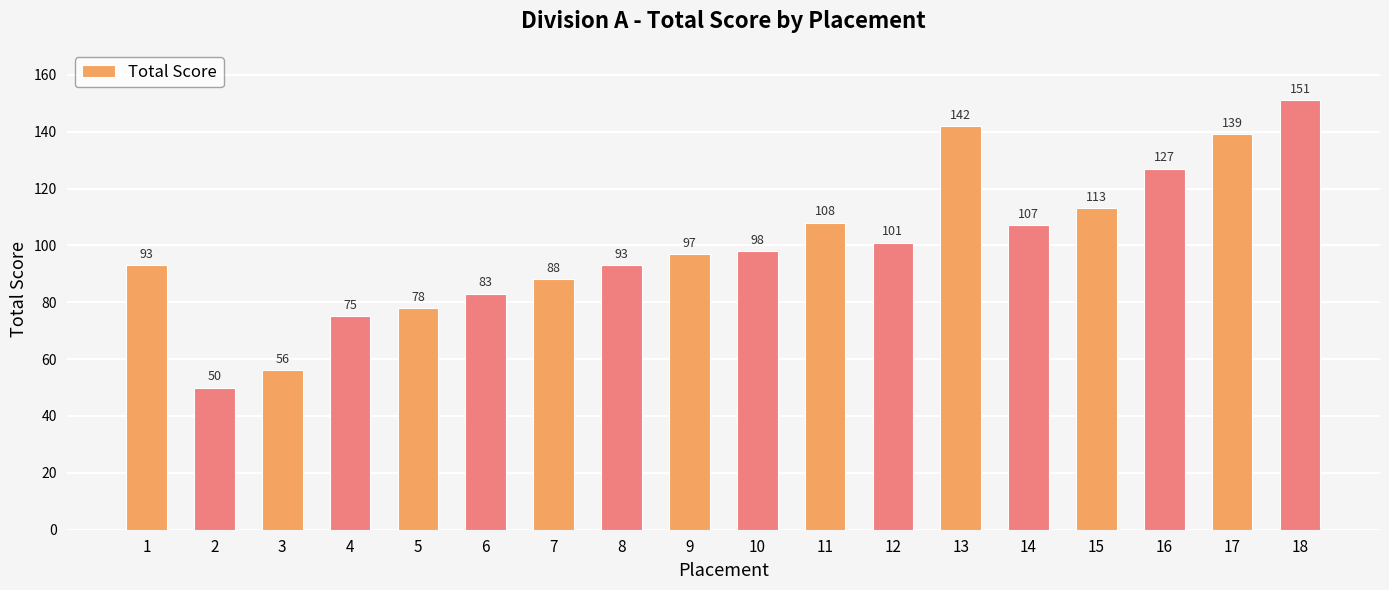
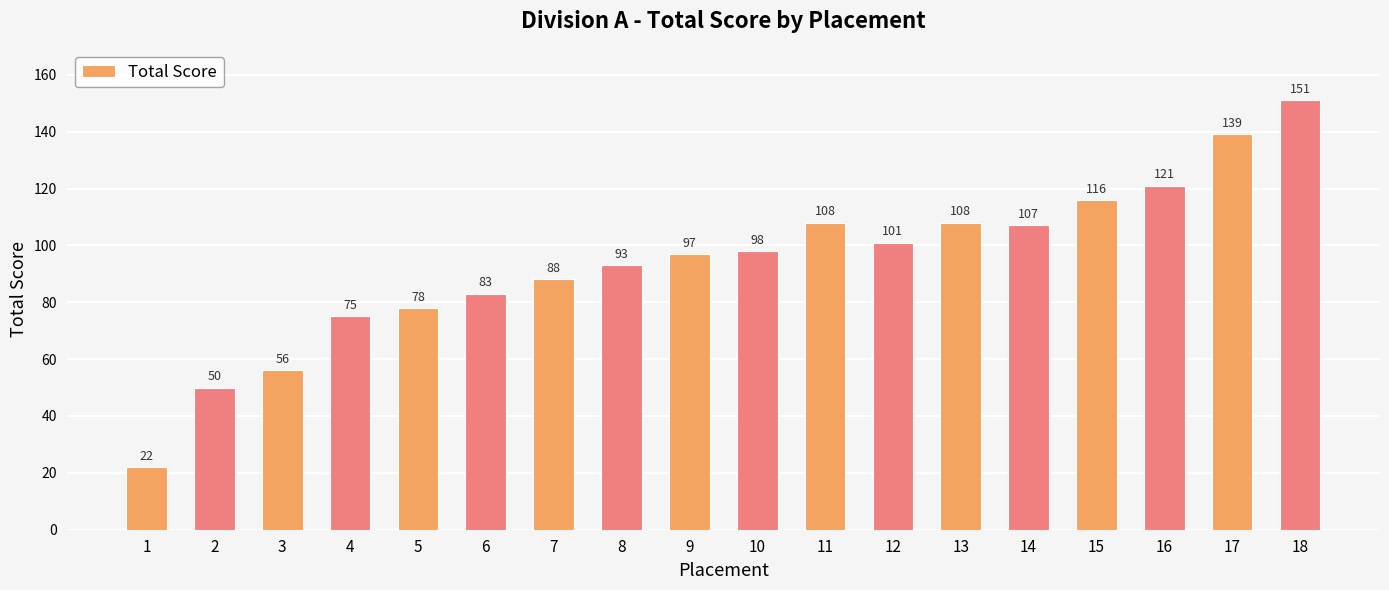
  {
-   "1": 93,
+   "1": 22,
    "2": 50,
    "3": 56,
    "4": 75,
    "5": 78,
    "6": 83,
    "7": 88,
    "8": 93,
    "9": 97,
    "10": 98,
    "11": 108,
    "12": 101,
-   "13": 142,
+   "13": 108,
    "14": 107,
-   "15": 113,
-   "16": 127,
+   "15": 116,
+   "16": 121,
    "17": 139,
    "18": 151
  }
